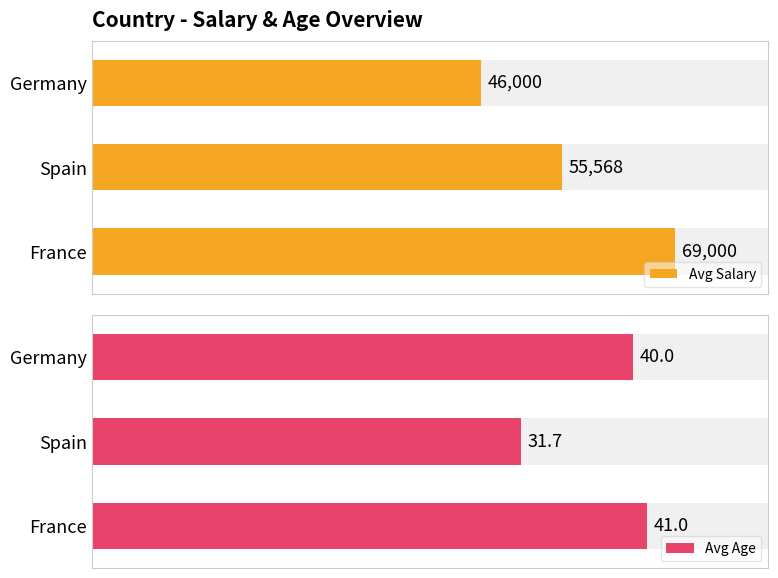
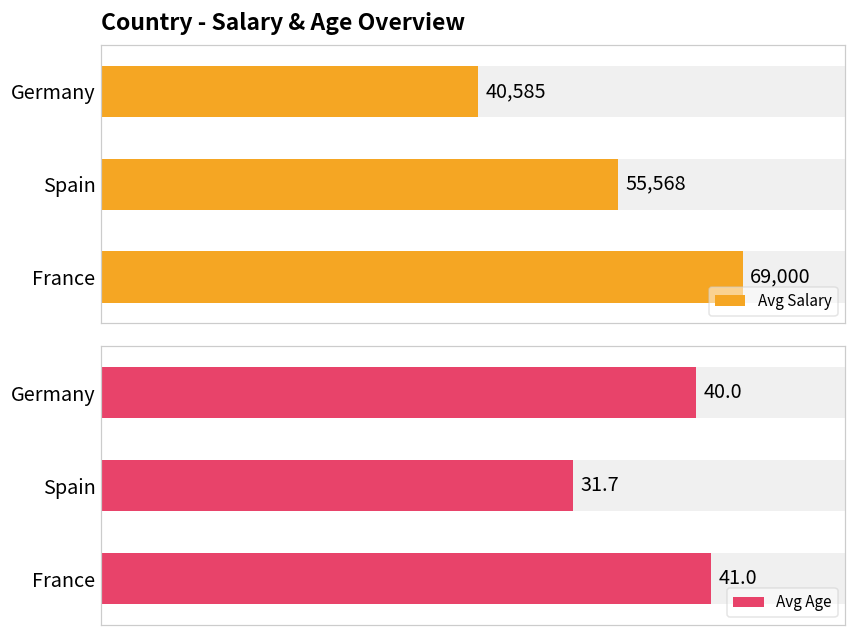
  {
    "Country - Salary & Age Overview": {
      "Avg Salary": {
-       "Germany": "46,000"
+       "Germany": "40,585"
      }
    }
  }
